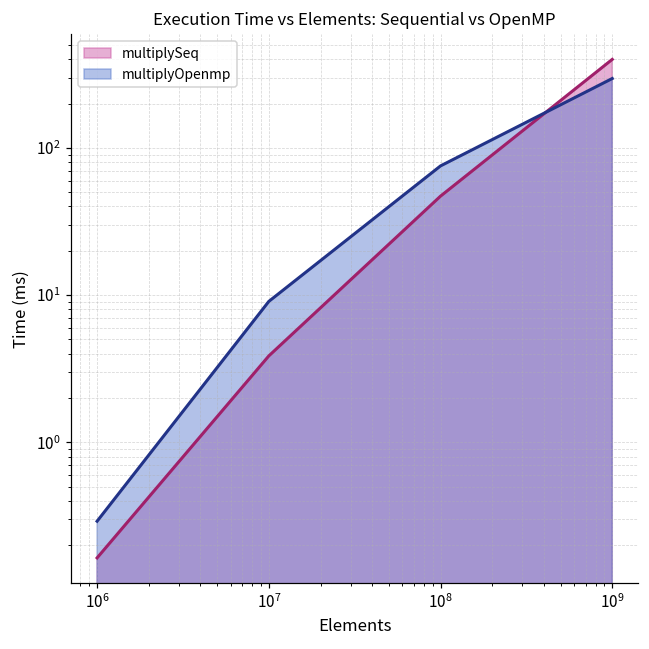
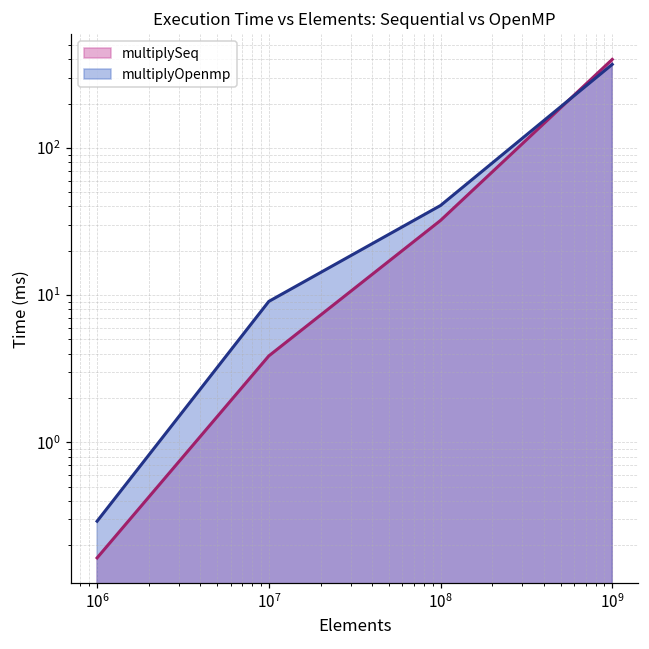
  {
    "multiplySeq": {
      "10^6": 0.16,
      "10^7": 4,
-     "10^8": 47,
+     "10^8": 32,
      "10^9": 400
    },
    "multiplyOpenmp": {
      "10^6": 0.29,
      "10^7": 9,
-     "10^8": 80,
-     "10^9": 300
+     "10^8": 41,
+     "10^9": 370
    }
  }
